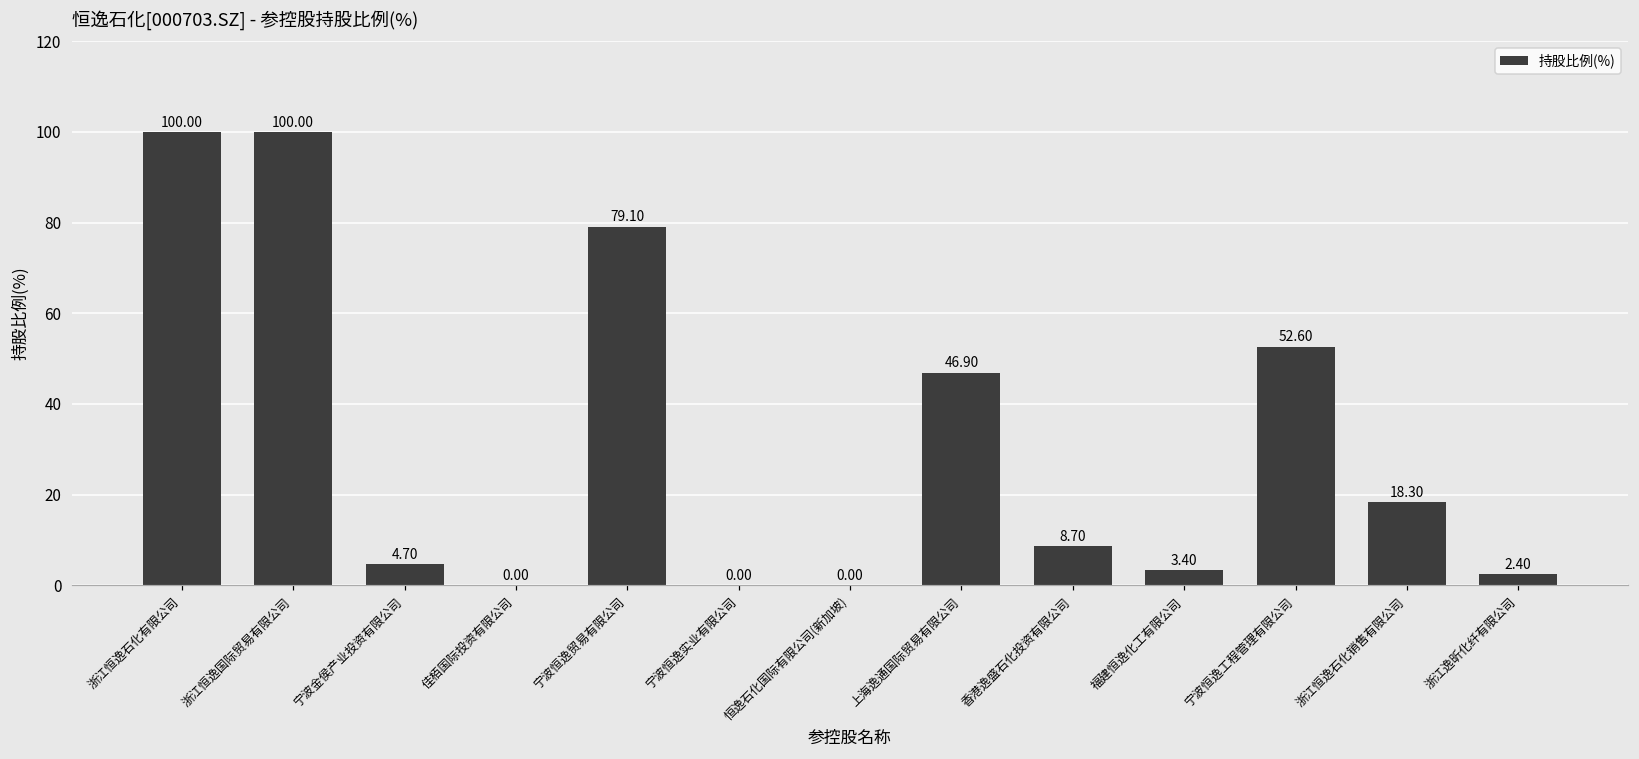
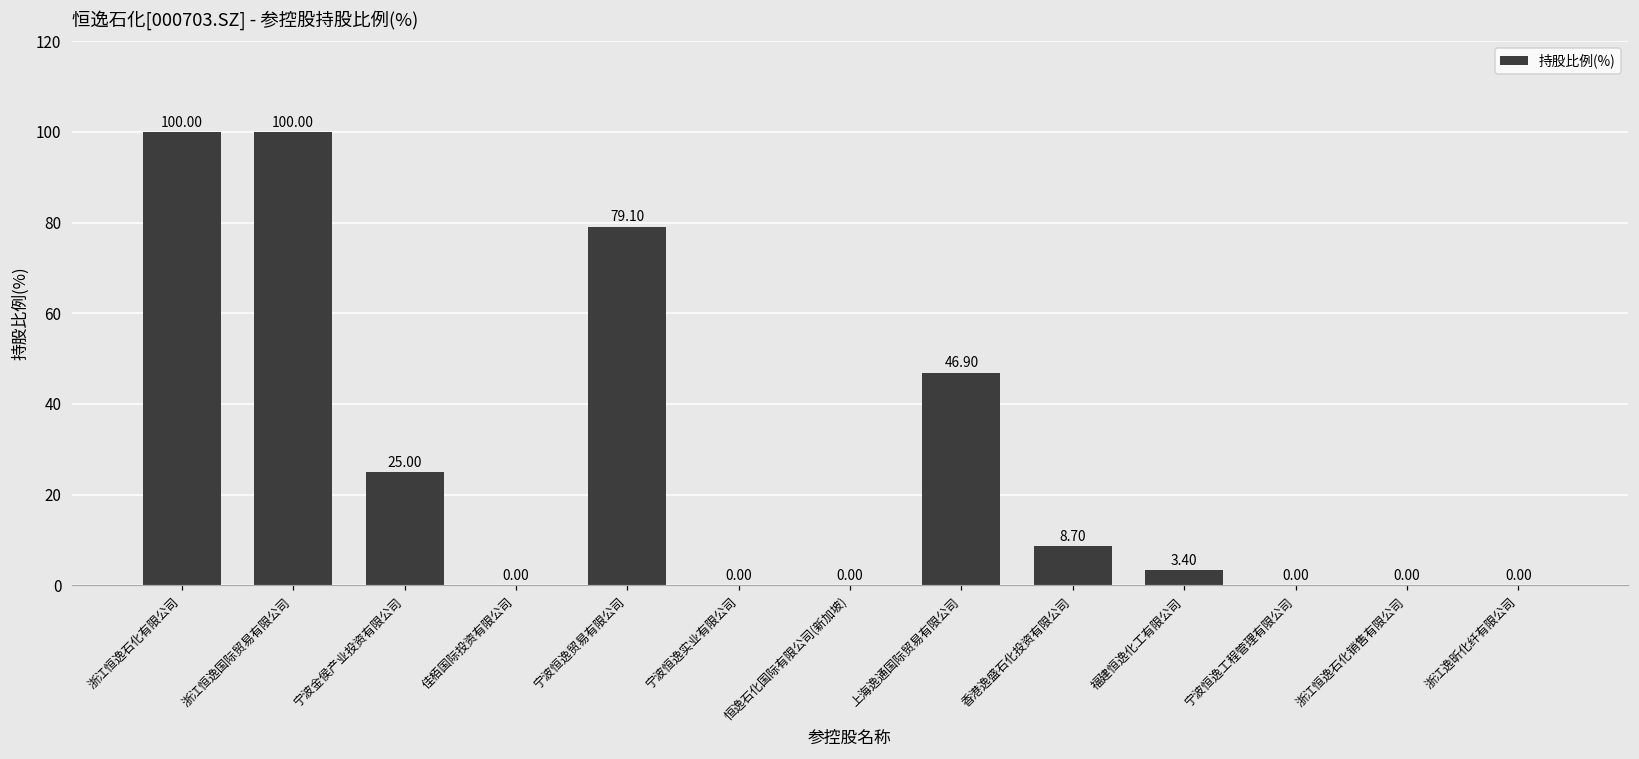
  {
    "浙江恒逸石化有限公司": 100.00,
    "浙江恒逸国际贸易有限公司": 100.00,
-   "宁波金侯产业投资有限公司": 4.70,
+   "宁波金侯产业投资有限公司": 25.00,
    "佳栢国际投资有限公司": 0.00,
    "宁波恒逸贸易有限公司": 79.10,
    "宁波恒逸实业有限公司": 0.00,
    "恒逸石化国际有限公司(新加坡)": 0.00,
    "上海逸通国际贸易有限公司": 46.90,
    "香港逸盛石化投资有限公司": 8.70,
    "福建恒逸化工有限公司": 3.40,
-   "宁波恒逸工程管理有限公司": 52.60,
-   "浙江恒逸石化销售有限公司": 18.30,
-   "浙江逸昕化纤有限公司": 2.40
+   "宁波恒逸工程管理有限公司": 0.00,
+   "浙江恒逸石化销售有限公司": 0.00,
+   "浙江逸昕化纤有限公司": 0.00
  }
